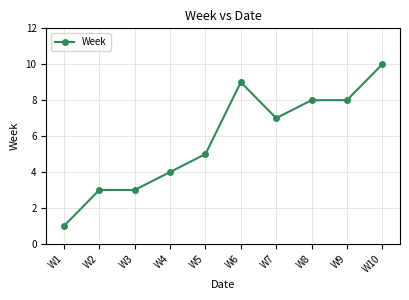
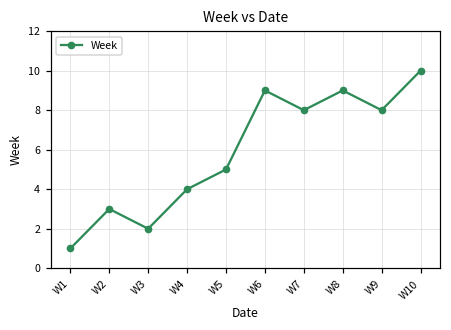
  {
    "W1": 1,
    "W2": 3,
-   "W3": 3,
+   "W3": 2,
    "W4": 4,
    "W5": 5,
    "W6": 9,
-   "W7": 7,
-   "W8": 8,
+   "W7": 8,
+   "W8": 9,
    "W9": 8,
    "W10": 10
  }
